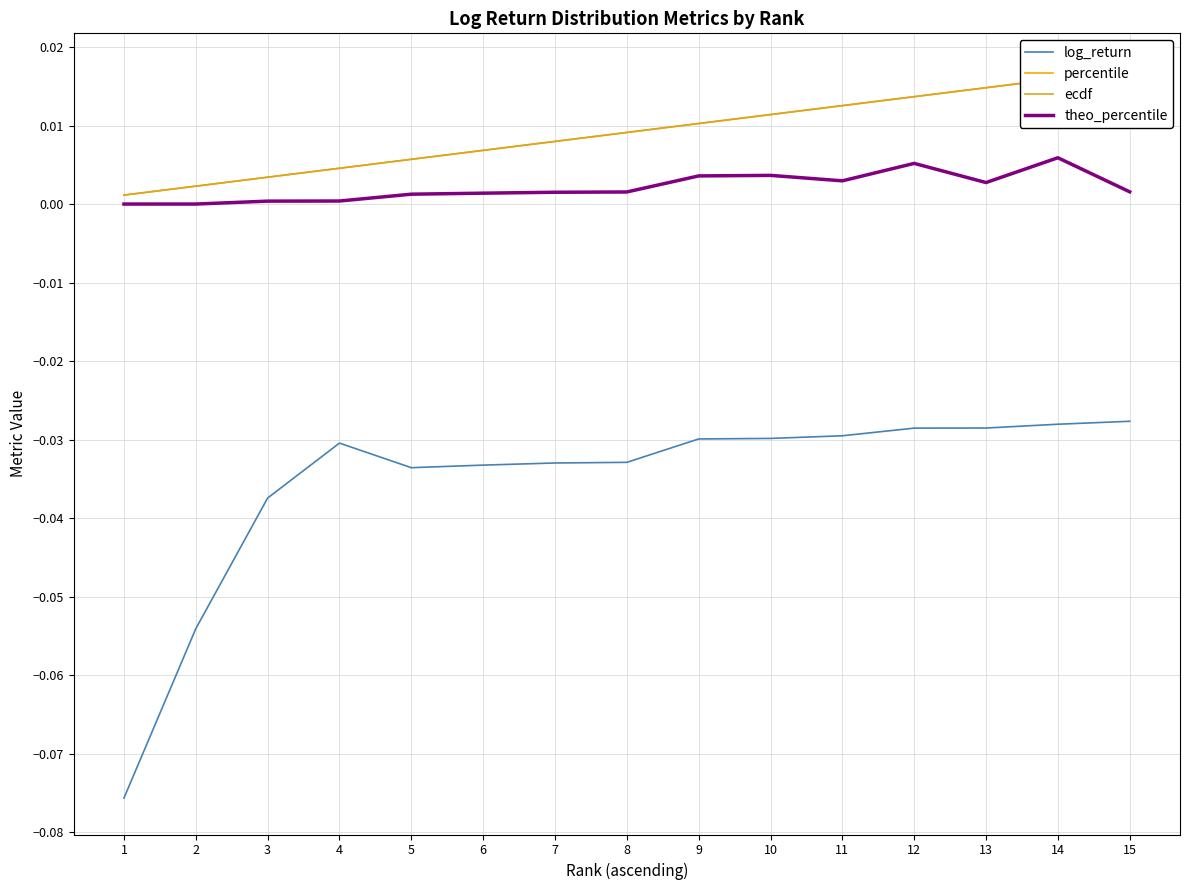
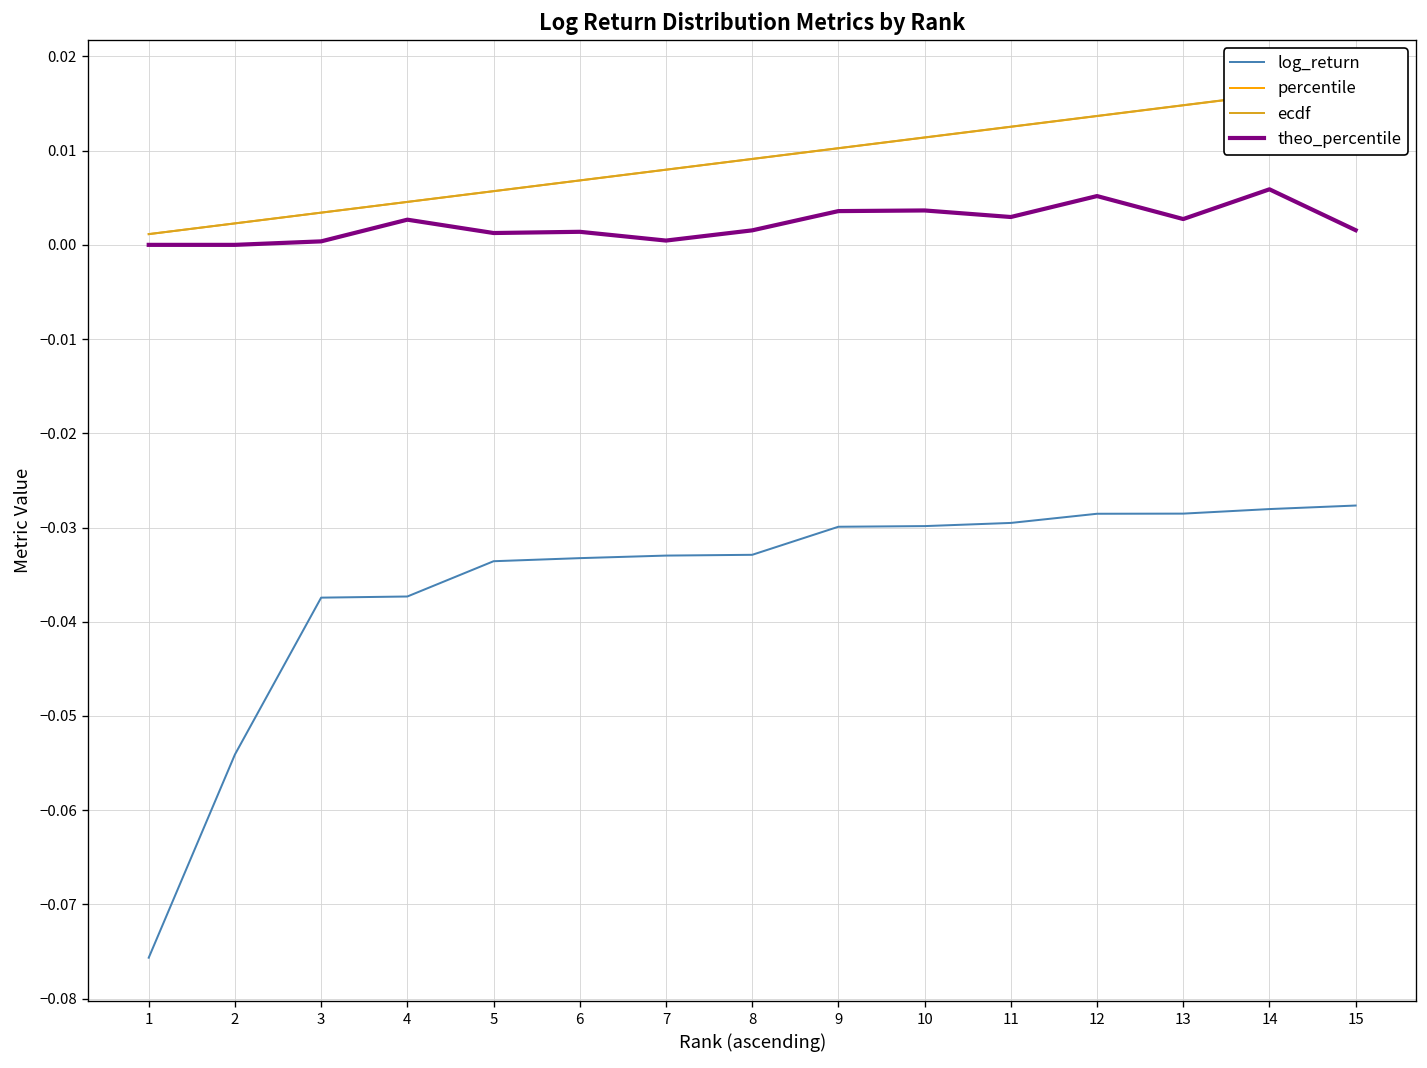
  {
    "log_return": {
      "1": -0.076,
      "2": -0.054,
      "3": -0.037,
-     "4": -0.030,
+     "4": -0.037,
      "5": -0.034,
      "6": -0.033,
      "7": -0.033,
      "8": -0.033,
      "9": -0.030,
      "10": -0.030,
      "11": -0.030,
      "12": -0.029,
      "13": -0.029,
      "14": -0.028,
      "15": -0.028
    },
    "theo_percentile": {
      "1": 0.000,
      "2": 0.000,
      "3": 0.000,
-     "4": 0.000,
+     "4": 0.003,
      "5": 0.001,
      "6": 0.001,
-     "7": 0.002,
+     "7": 0.000,
      "8": 0.002,
      "9": 0.004,
      "10": 0.004,
      "11": 0.003,
      "12": 0.005,
      "13": 0.003,
      "14": 0.006,
      "15": 0.002
    }
  }
